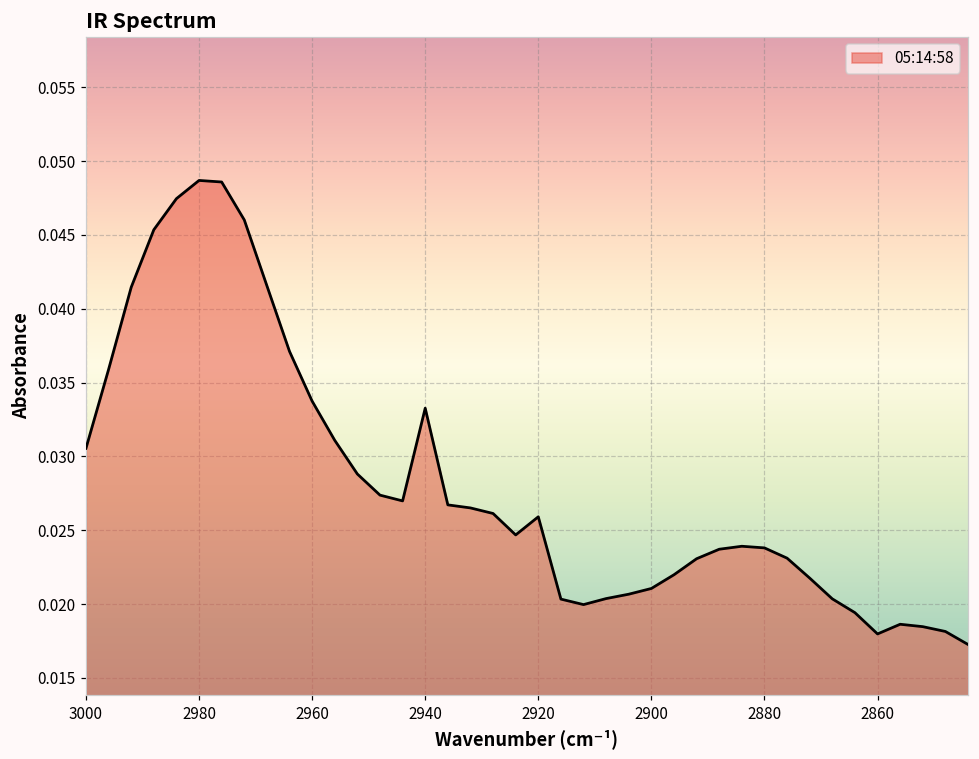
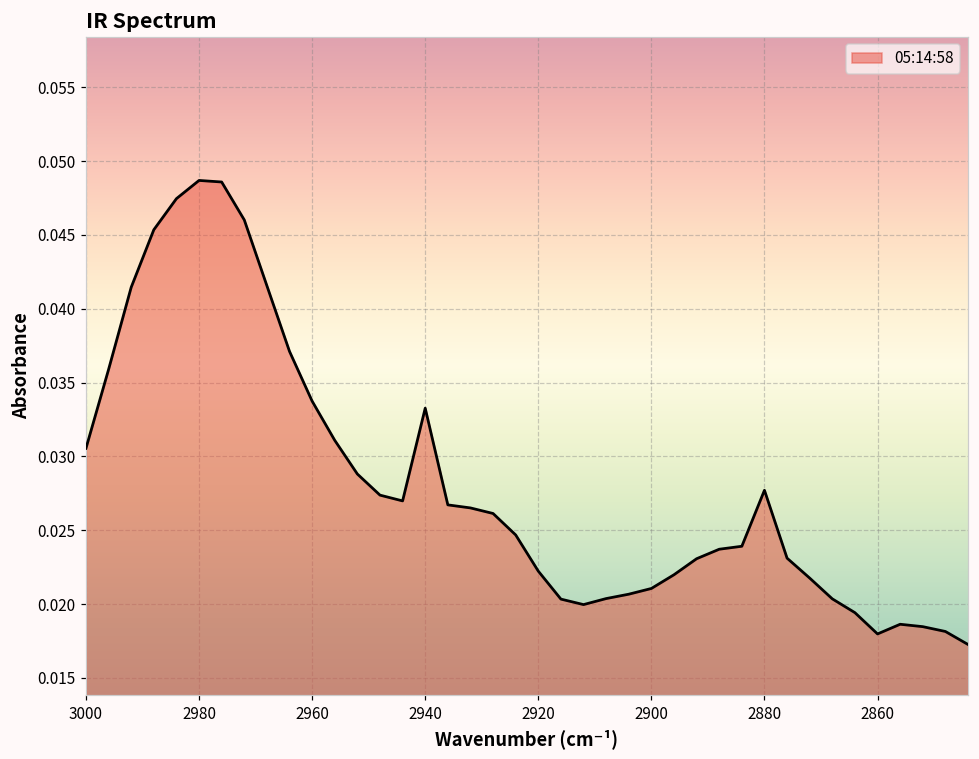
  {
    "3000": 0.0305,
    "2980": 0.0487,
    "2960": 0.0337,
    "2940": 0.0333,
-   "2920": 0.0259,
+   "2920": 0.0222,
    "2900": 0.0211,
-   "2880": 0.0238,
+   "2880": 0.0277,
    "2860": 0.0180
  }
